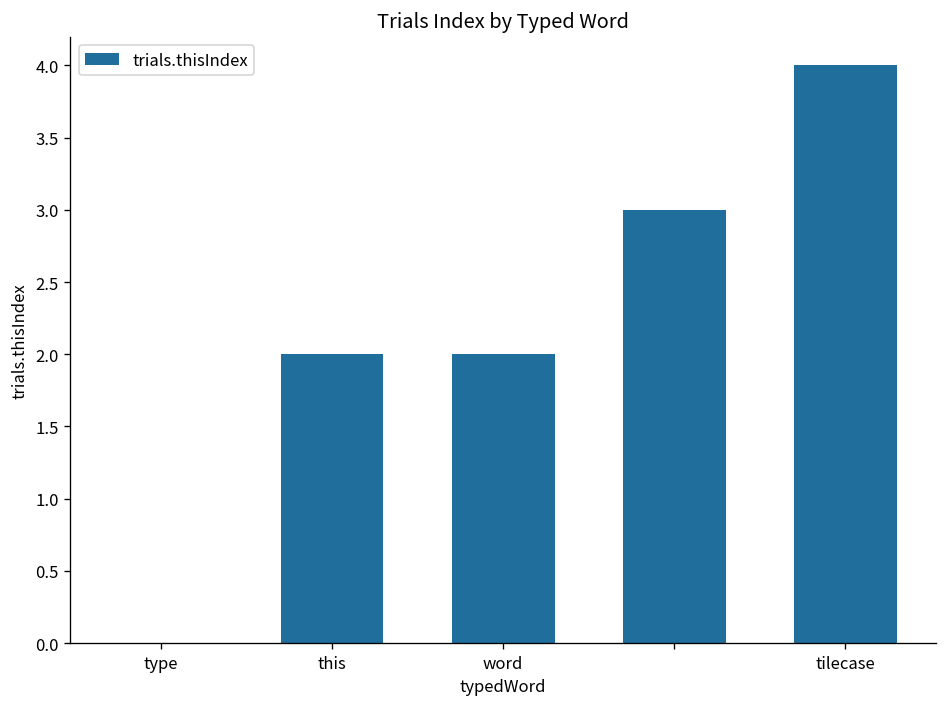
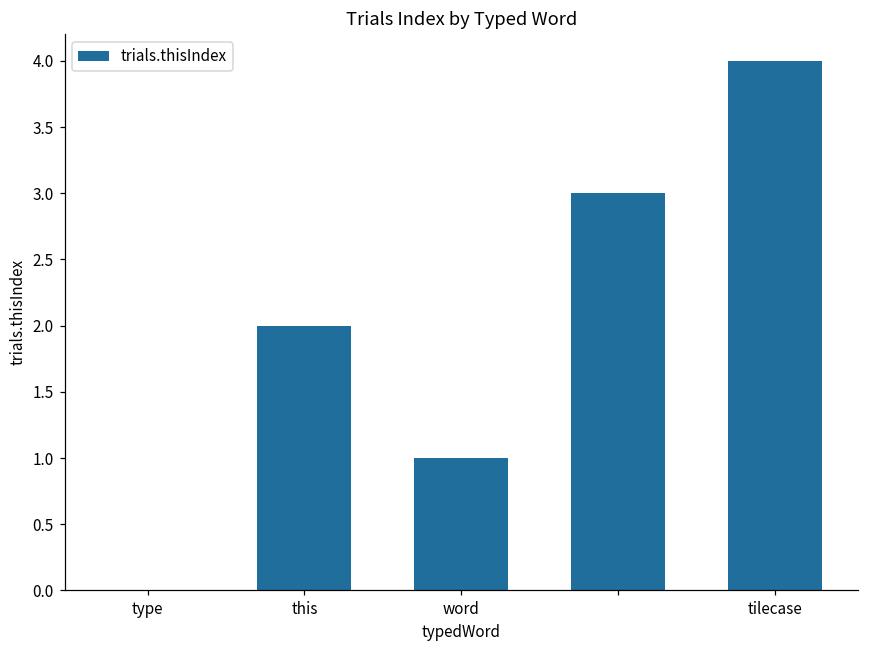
  {
    "type": 0,
    "this": 2,
-   "word": 2,
+   "word": 1,
    "tilecase": 4
  }
